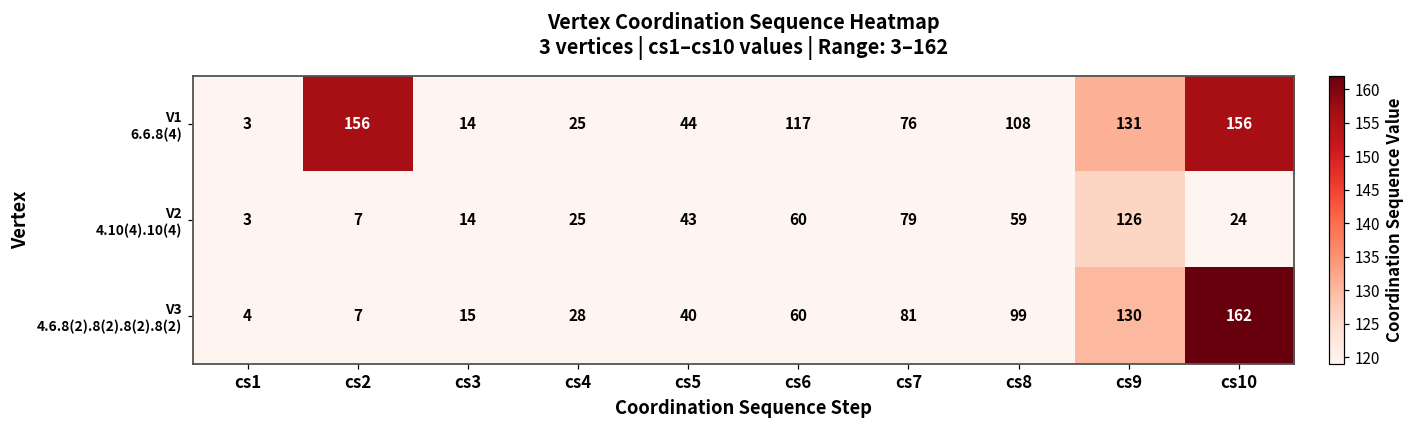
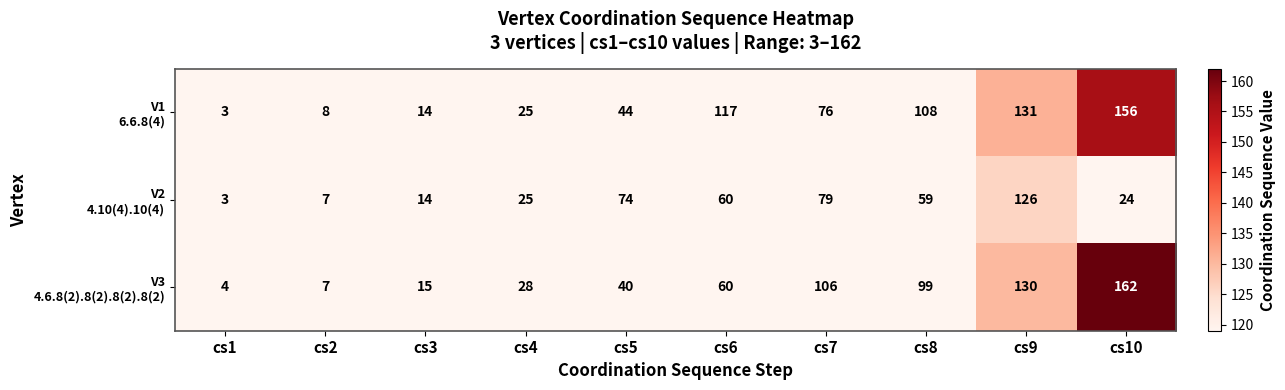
  {
    "V1 6.6.8(4)": {
      "cs1": 3,
-     "cs2": 156,
+     "cs2": 8,
      "cs3": 14,
      "cs4": 25,
      "cs5": 44,
      "cs6": 117,
      "cs7": 76,
      "cs8": 108,
      "cs9": 131,
      "cs10": 156
    },
    "V2 4.10(4).10(4)": {
      "cs1": 3,
      "cs2": 7,
      "cs3": 14,
      "cs4": 25,
-     "cs5": 43,
+     "cs5": 74,
      "cs6": 60,
      "cs7": 79,
      "cs8": 59,
      "cs9": 126,
      "cs10": 24
    },
    "V3 4.6.8(2).8(2).8(2).8(2)": {
      "cs1": 4,
      "cs2": 7,
      "cs3": 15,
      "cs4": 28,
      "cs5": 40,
      "cs6": 60,
-     "cs7": 81,
+     "cs7": 106,
      "cs8": 99,
      "cs9": 130,
      "cs10": 162
    }
  }
